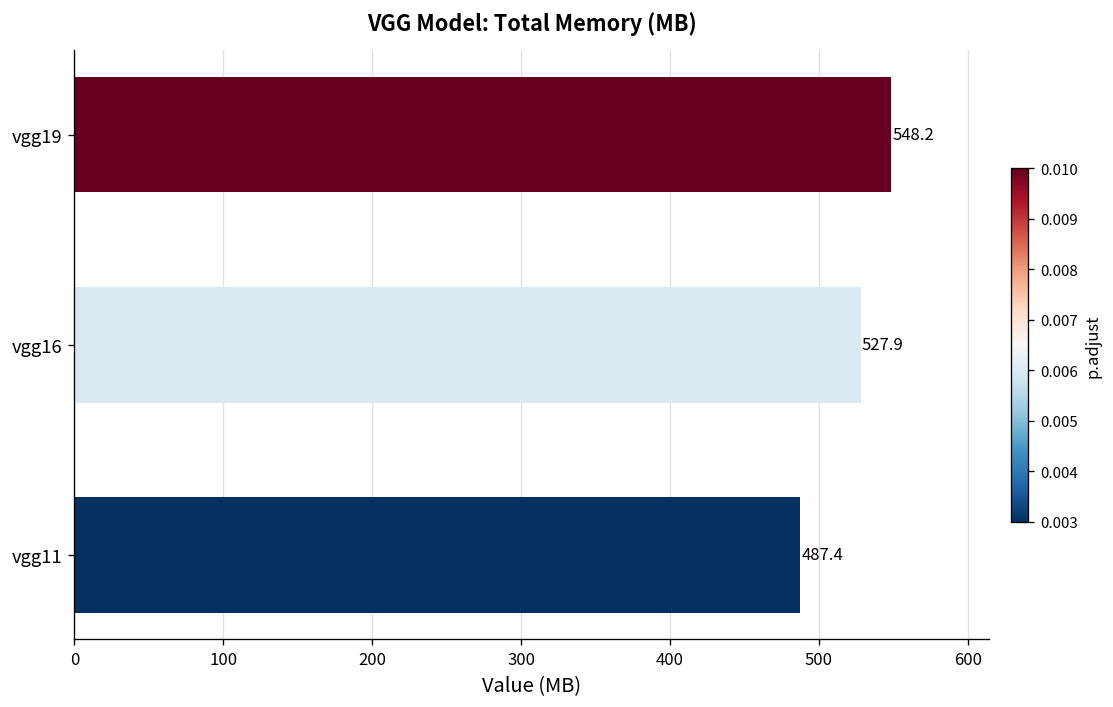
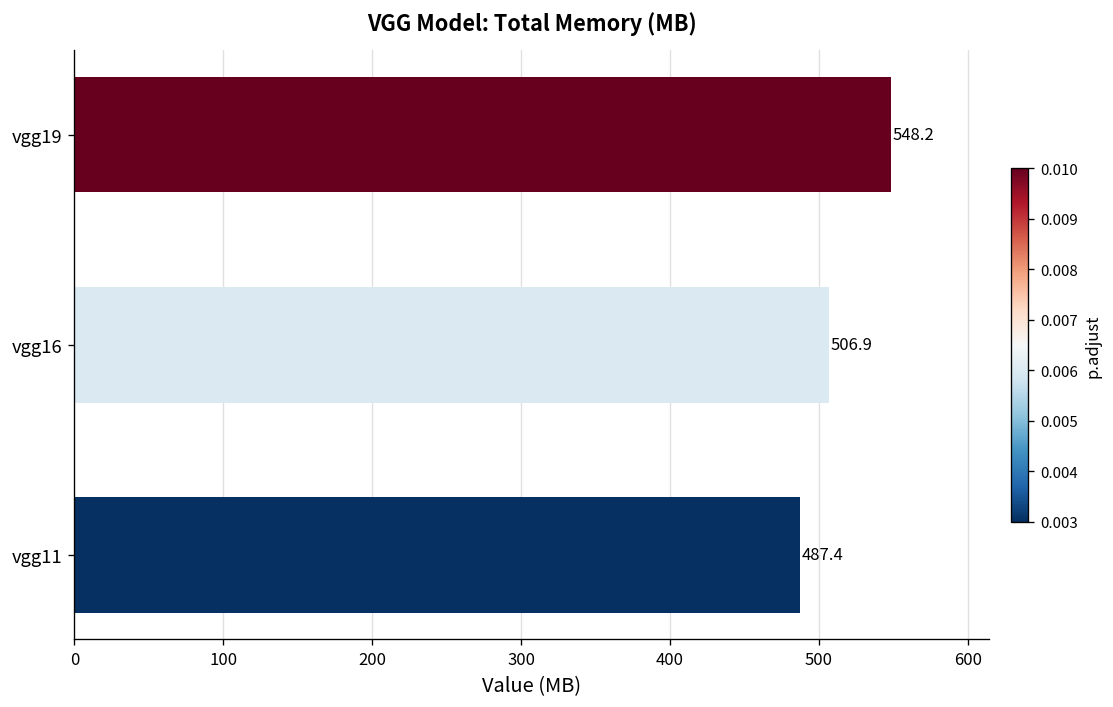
  {
    "vgg19": 548.2,
-   "vgg16": 527.9,
+   "vgg16": 506.9,
    "vgg11": 487.4
  }
